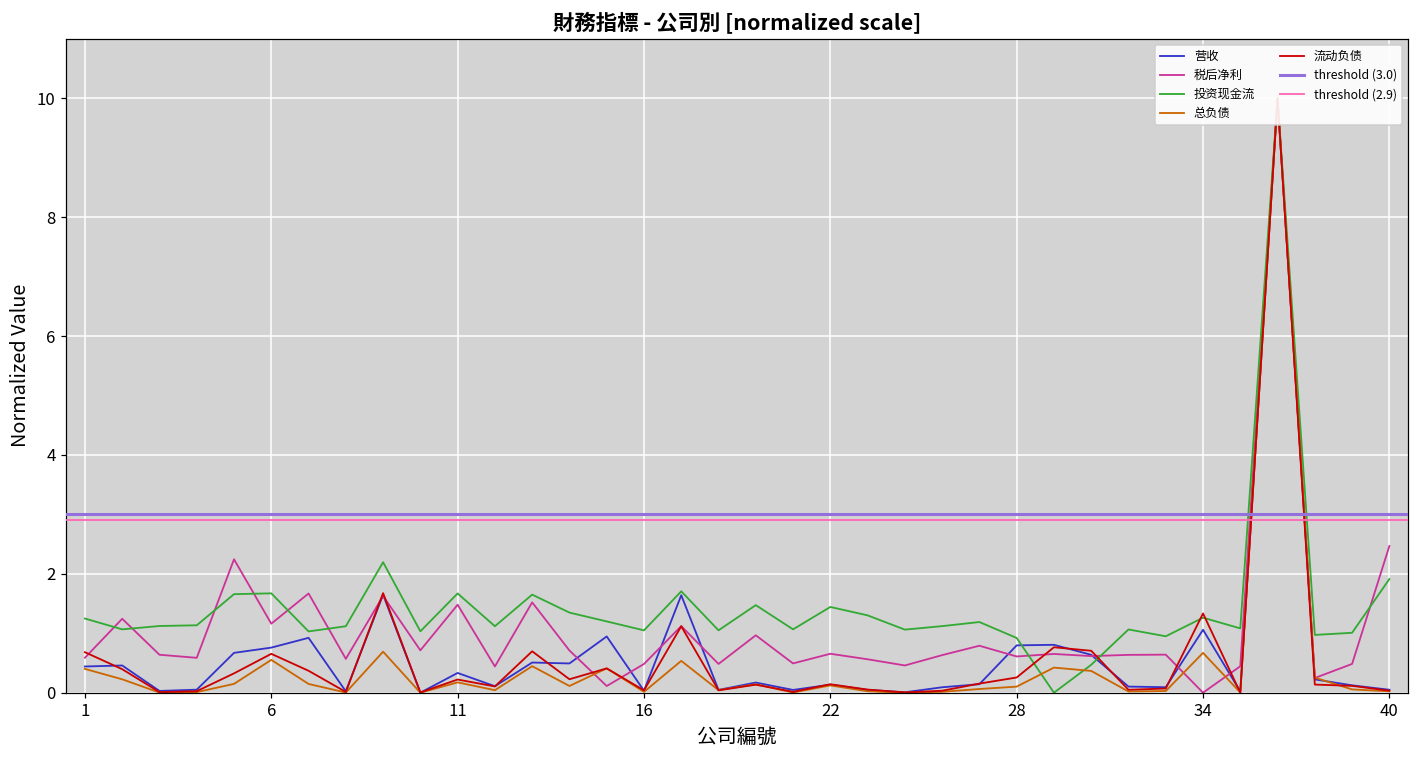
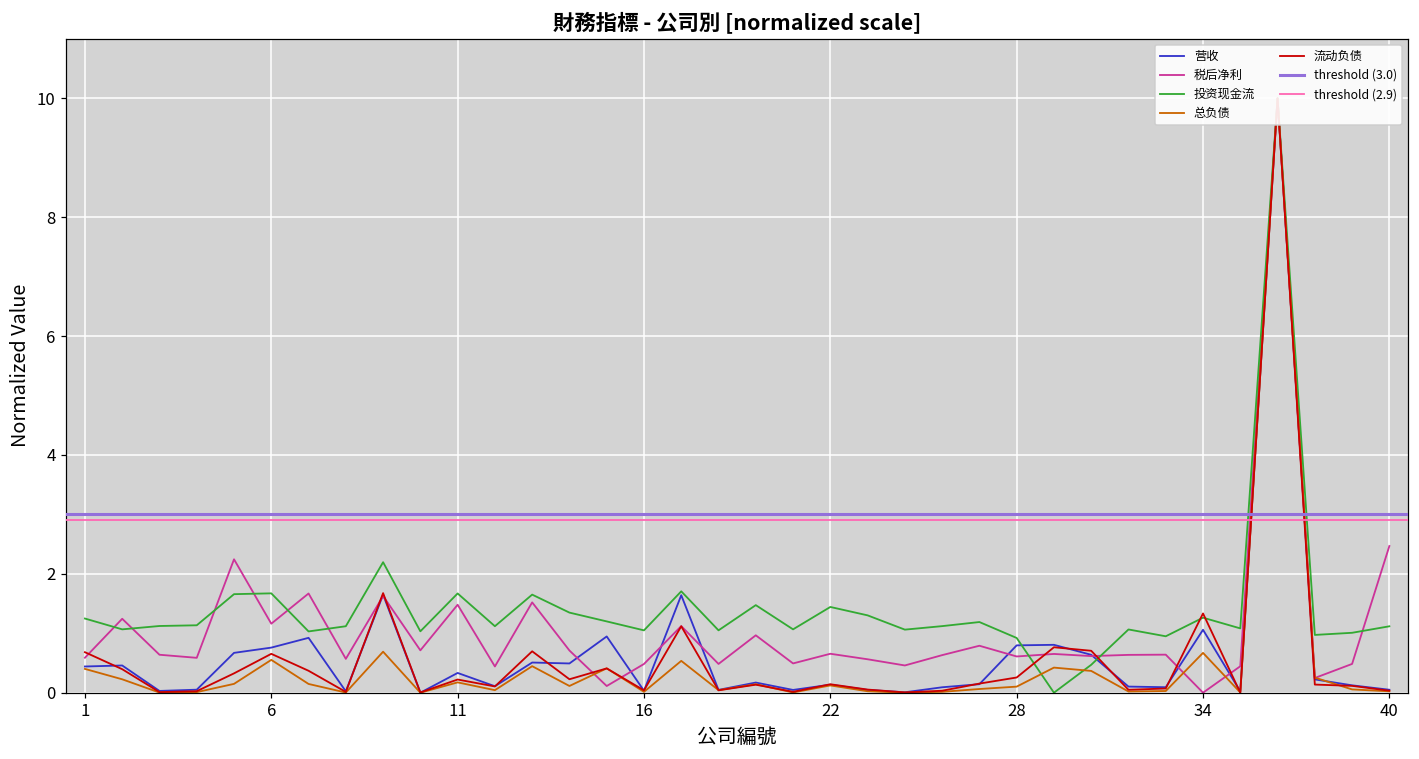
  {
    "税后净利": {
      "40": 2.5
    },
    "投资现金流": {
-     "40": 1.9
+     "40": 1.1
    }
  }
